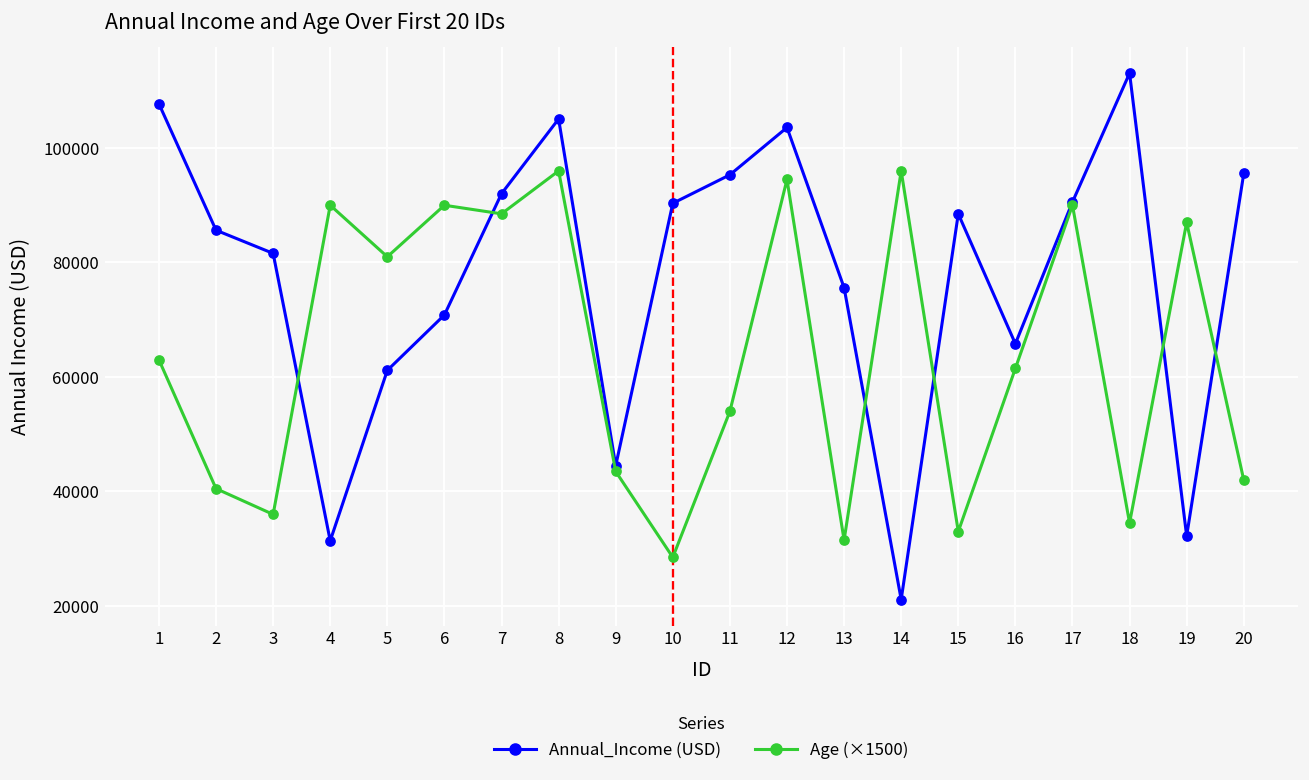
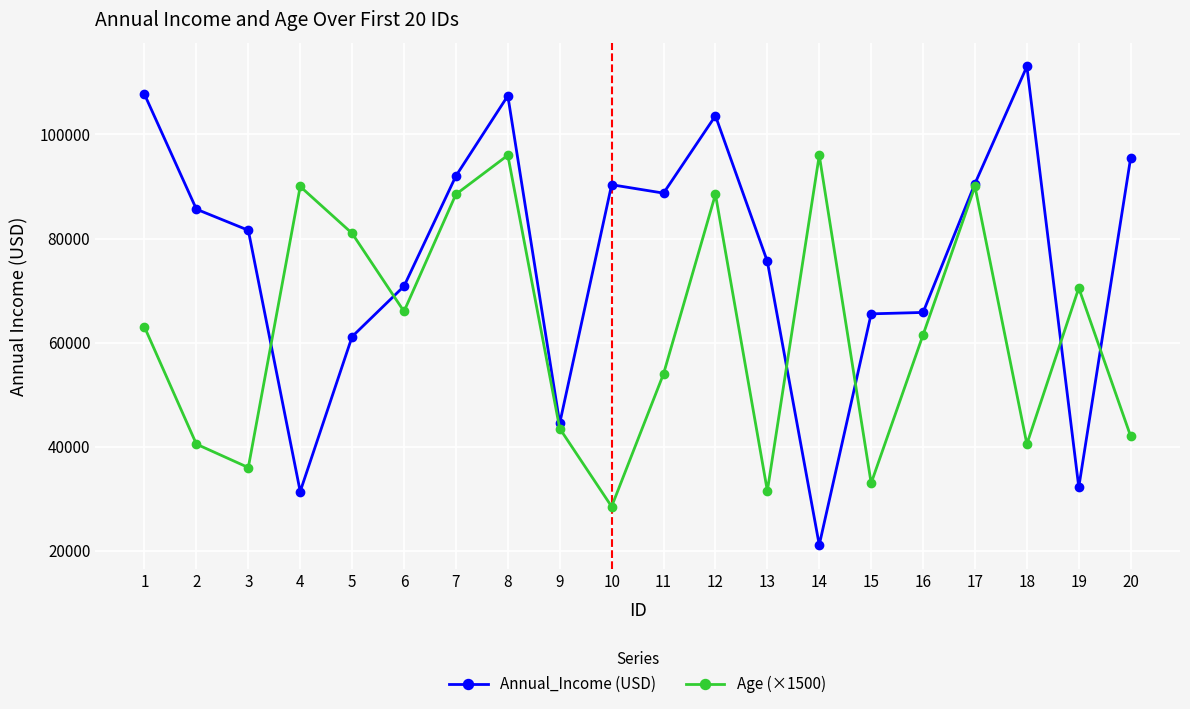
  {
    "Annual_Income (USD)": {
      "1": 108000,
      "2": 86000,
      "3": 82000,
      "4": 31000,
      "5": 61000,
      "6": 71000,
      "7": 92000,
-     "8": 105000,
+     "8": 107000,
      "9": 45000,
      "10": 90000,
-     "11": 95000,
+     "11": 89000,
      "12": 104000,
      "13": 76000,
      "14": 21000,
-     "15": 88000,
+     "15": 66000,
      "16": 66000,
      "17": 91000,
      "18": 113000,
      "19": 32000,
      "20": 96000
    },
    "Age (×1500)": {
      "1": 63000,
      "2": 41000,
      "3": 36000,
      "4": 90000,
      "5": 81000,
-     "6": 90000,
+     "6": 66000,
      "7": 89000,
      "8": 96000,
      "9": 44000,
      "10": 29000,
      "11": 54000,
-     "12": 95000,
+     "12": 89000,
      "13": 32000,
      "14": 96000,
      "15": 33000,
      "16": 62000,
      "17": 90000,
-     "18": 35000,
-     "19": 87000,
+     "18": 41000,
+     "19": 71000,
      "20": 42000
    }
  }
